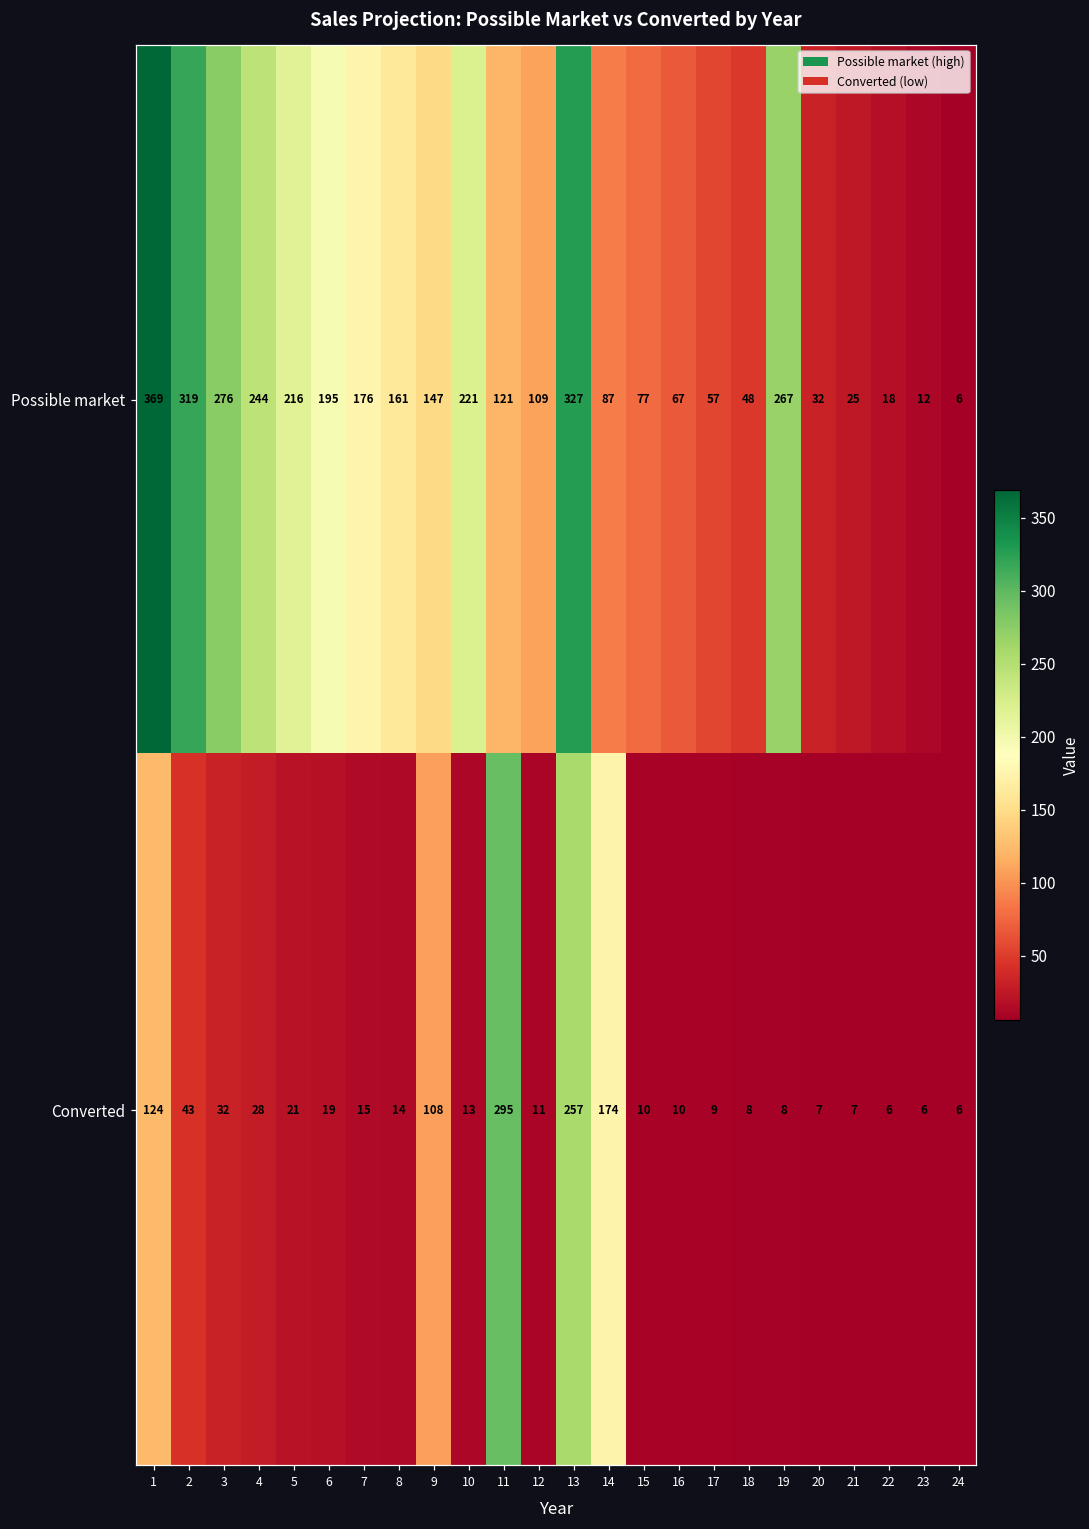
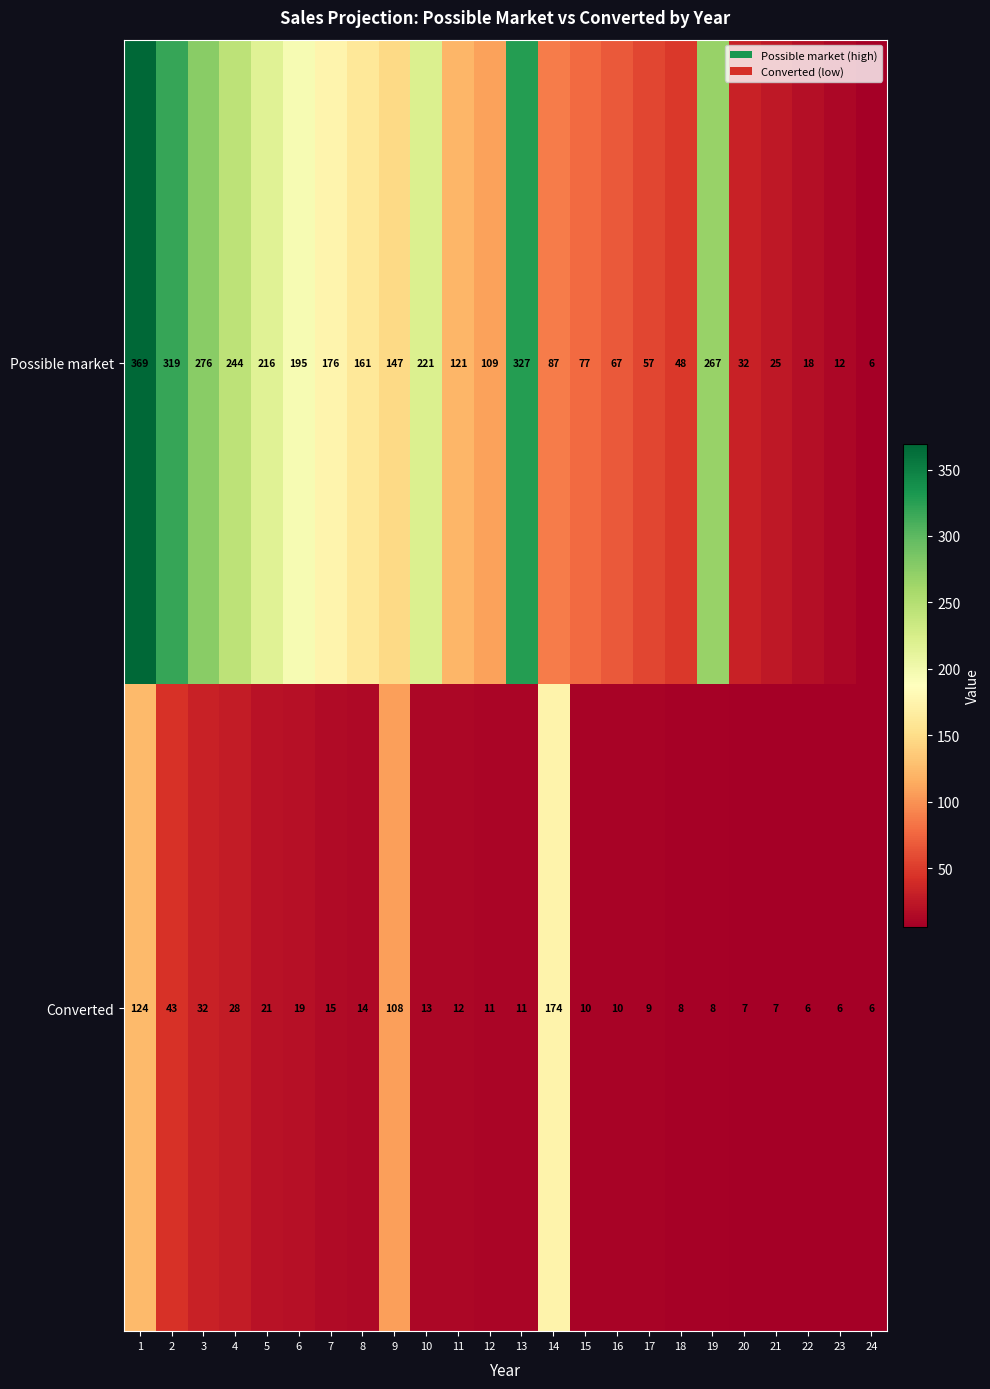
  {
    "Possible market": {
      "1": 369,
      "2": 319,
      "3": 276,
      "4": 244,
      "5": 216,
      "6": 195,
      "7": 176,
      "8": 161,
      "9": 147,
      "10": 221,
      "11": 121,
      "12": 109,
      "13": 327,
      "14": 87,
      "15": 77,
      "16": 67,
      "17": 57,
      "18": 48,
      "19": 267,
      "20": 32,
      "21": 25,
      "22": 18,
      "23": 12,
      "24": 6
    },
    "Converted": {
      "1": 124,
      "2": 43,
      "3": 32,
      "4": 28,
      "5": 21,
      "6": 19,
      "7": 15,
      "8": 14,
      "9": 108,
      "10": 13,
-     "11": 295,
+     "11": 12,
      "12": 11,
-     "13": 257,
+     "13": 11,
      "14": 174,
      "15": 10,
      "16": 10,
      "17": 9,
      "18": 8,
      "19": 8,
      "20": 7,
      "21": 7,
      "22": 6,
      "23": 6,
      "24": 6
    }
  }
